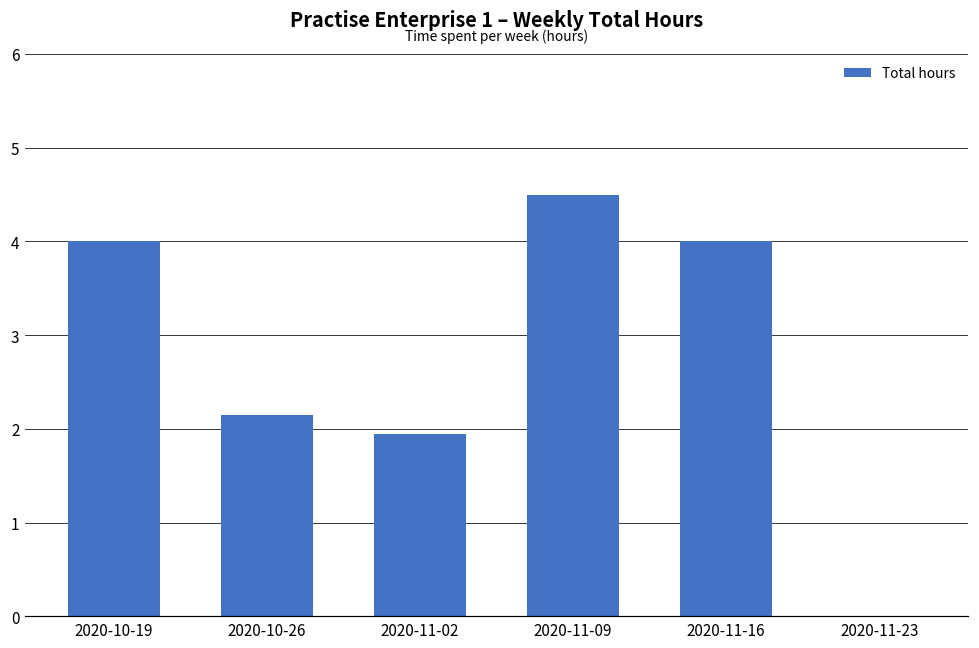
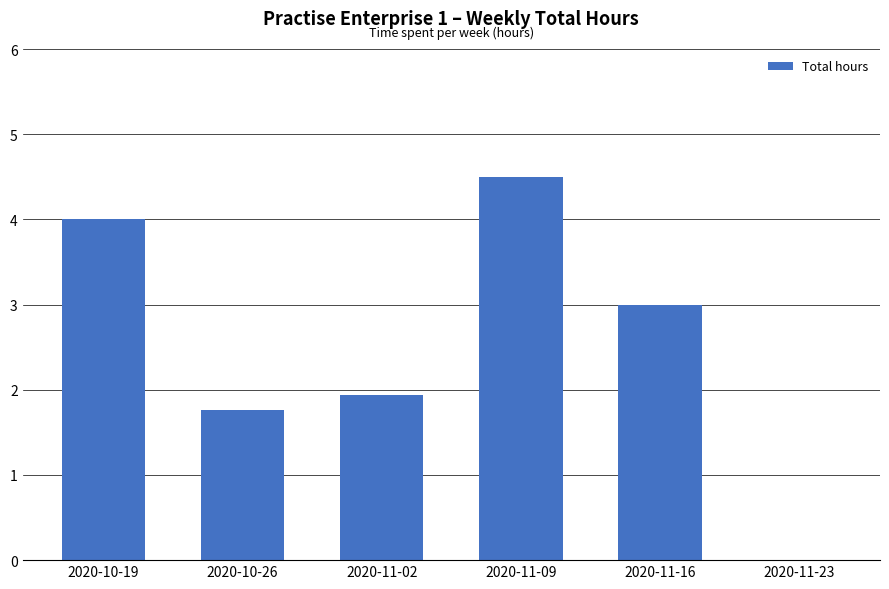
  {
    "2020-10-19": 4.0,
-   "2020-10-26": 2.2,
+   "2020-10-26": 1.8,
    "2020-11-02": 1.9,
    "2020-11-09": 4.5,
-   "2020-11-16": 4,
+   "2020-11-16": 3,
    "2020-11-23": 0.0
  }
